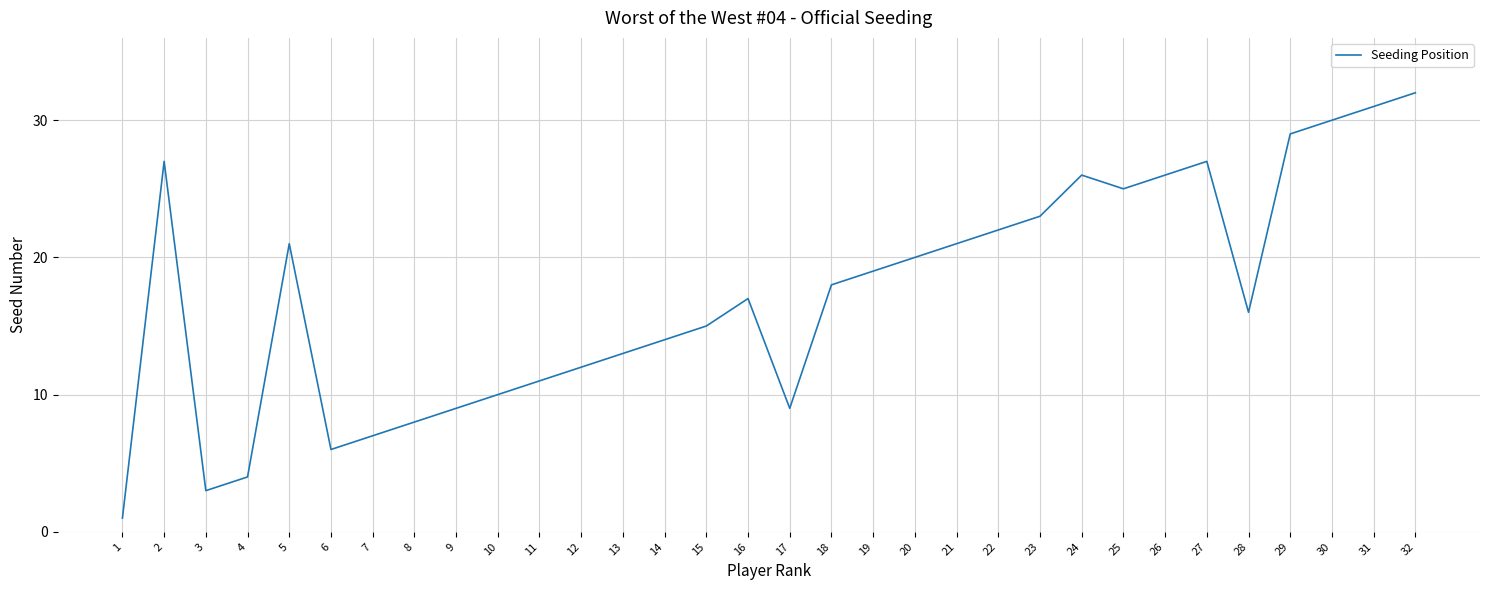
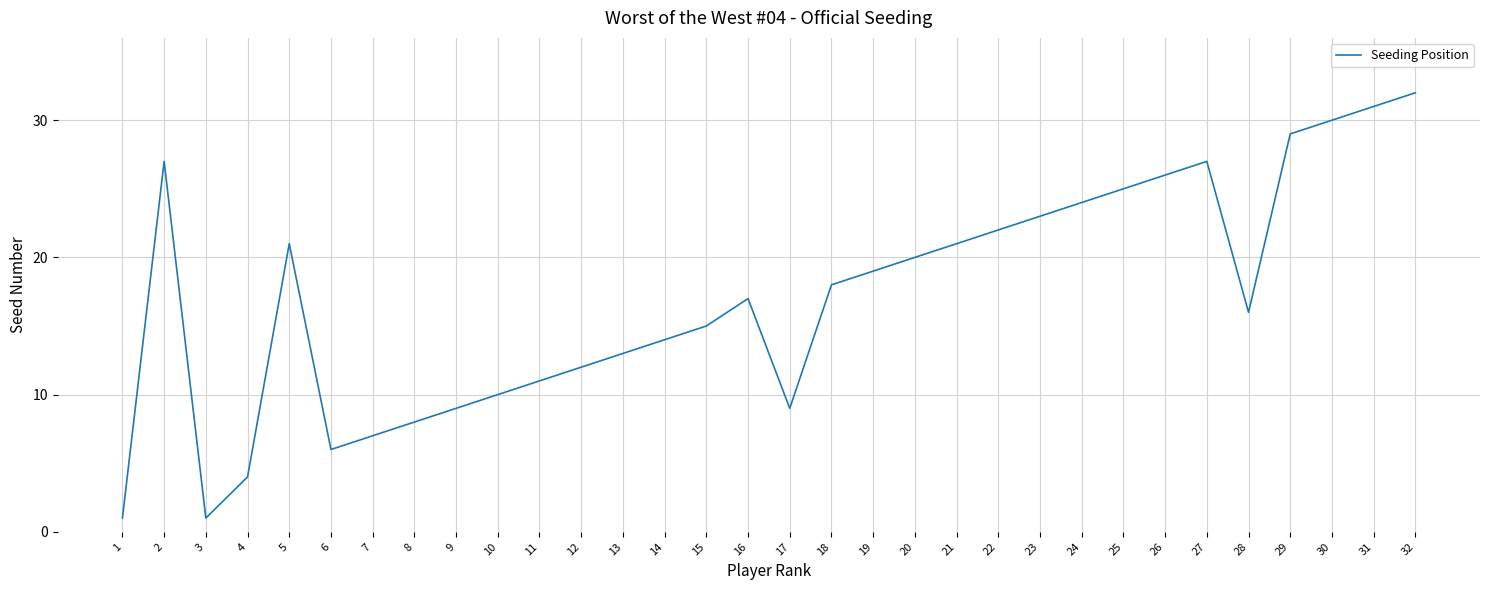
  {
    "1": 1,
    "2": 27,
-   "3": 3,
+   "3": 1,
    "4": 4,
    "5": 21,
    "6": 6,
    "7": 7,
    "8": 8,
    "9": 9,
    "10": 10,
    "11": 11,
    "12": 12,
    "13": 13,
    "14": 14,
    "15": 15,
    "16": 17,
    "17": 9,
    "18": 18,
    "19": 19,
    "20": 20,
    "21": 21,
    "22": 22,
    "23": 23,
-   "24": 26,
+   "24": 24,
    "25": 25,
    "26": 26,
    "27": 27,
    "28": 16,
    "29": 29,
    "30": 30,
    "31": 31,
    "32": 32
  }
